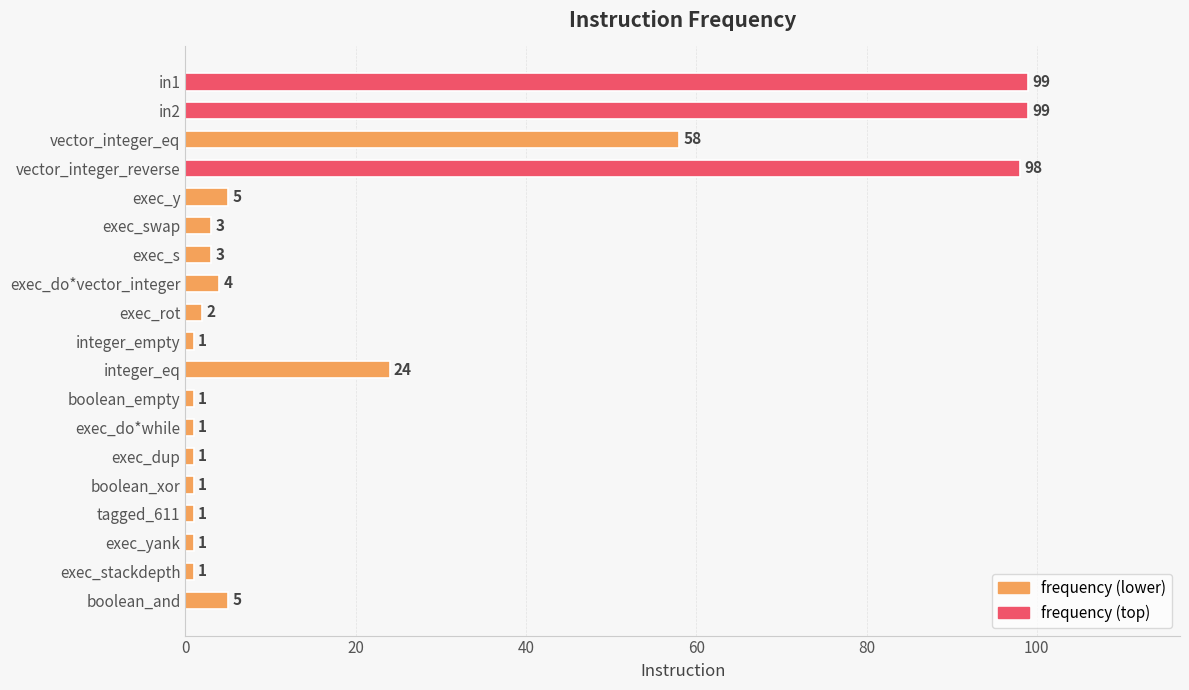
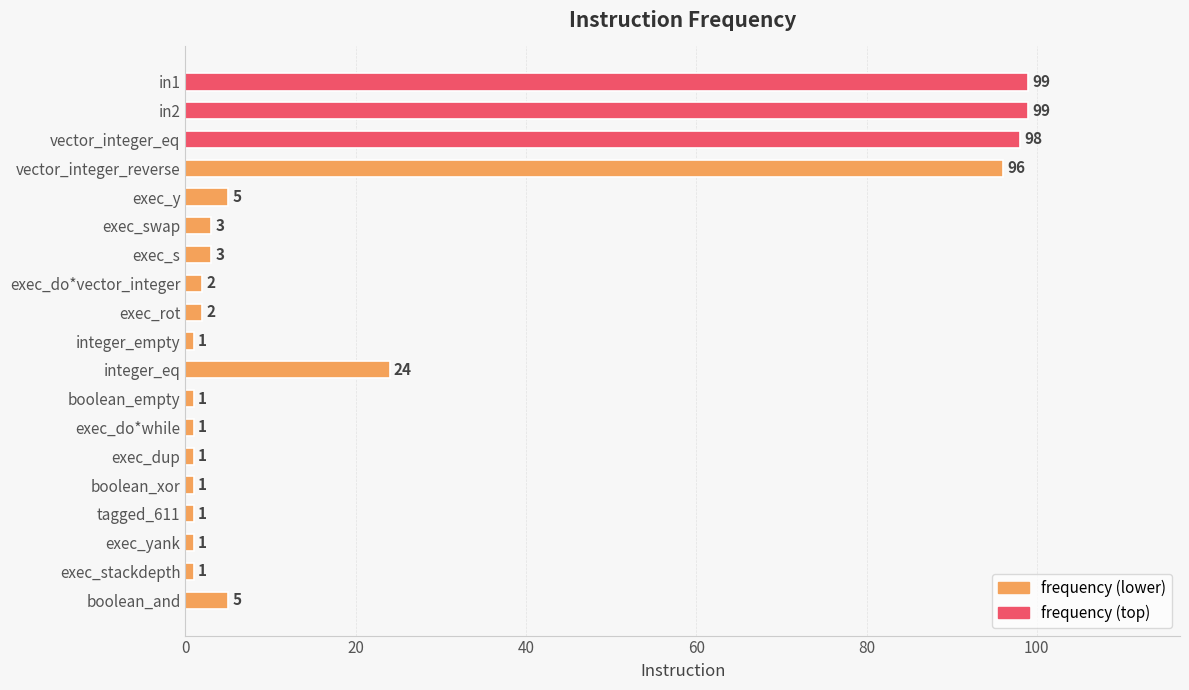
  {
    "in1": 99,
    "in2": 99,
-   "vector_integer_eq": 58,
-   "vector_integer_reverse": 98,
+   "vector_integer_eq": 98,
+   "vector_integer_reverse": 96,
    "exec_y": 5,
    "exec_swap": 3,
    "exec_s": 3,
-   "exec_do*vector_integer": 4,
+   "exec_do*vector_integer": 2,
    "exec_rot": 2,
    "integer_empty": 1,
    "integer_eq": 24,
    "boolean_empty": 1,
    "exec_do*while": 1,
    "exec_dup": 1,
    "boolean_xor": 1,
    "tagged_611": 1,
    "exec_yank": 1,
    "exec_stackdepth": 1,
    "boolean_and": 5
  }
